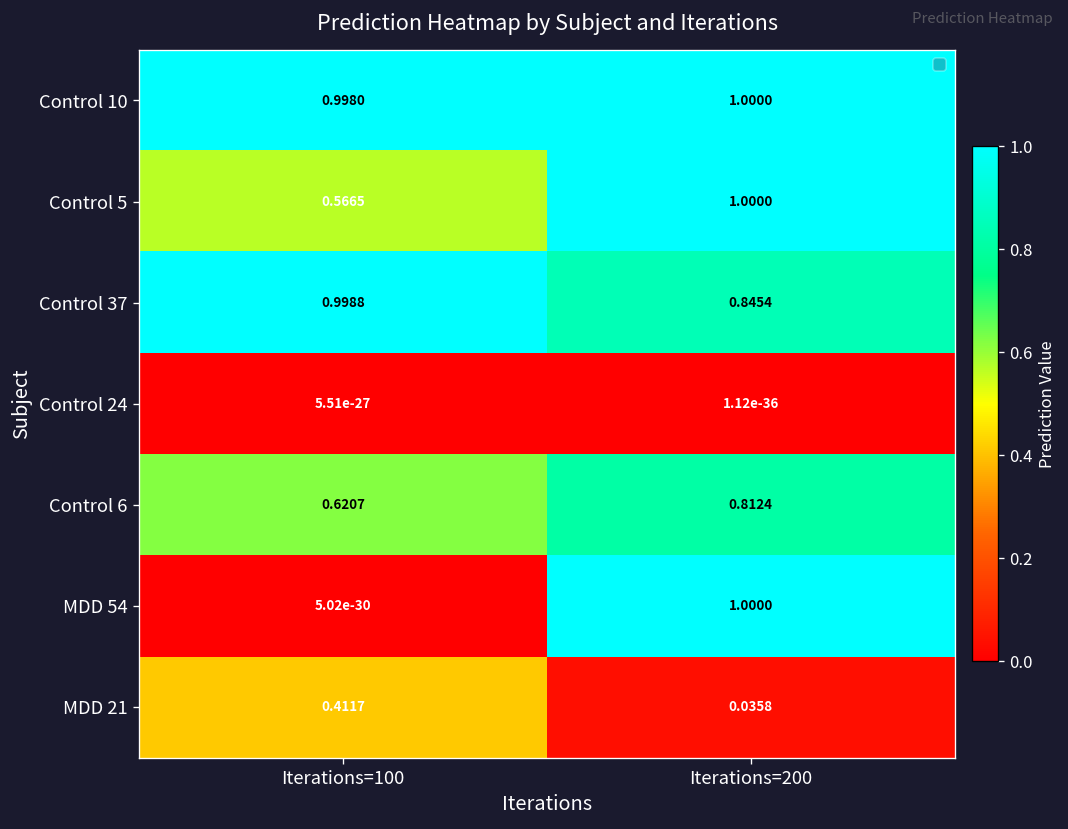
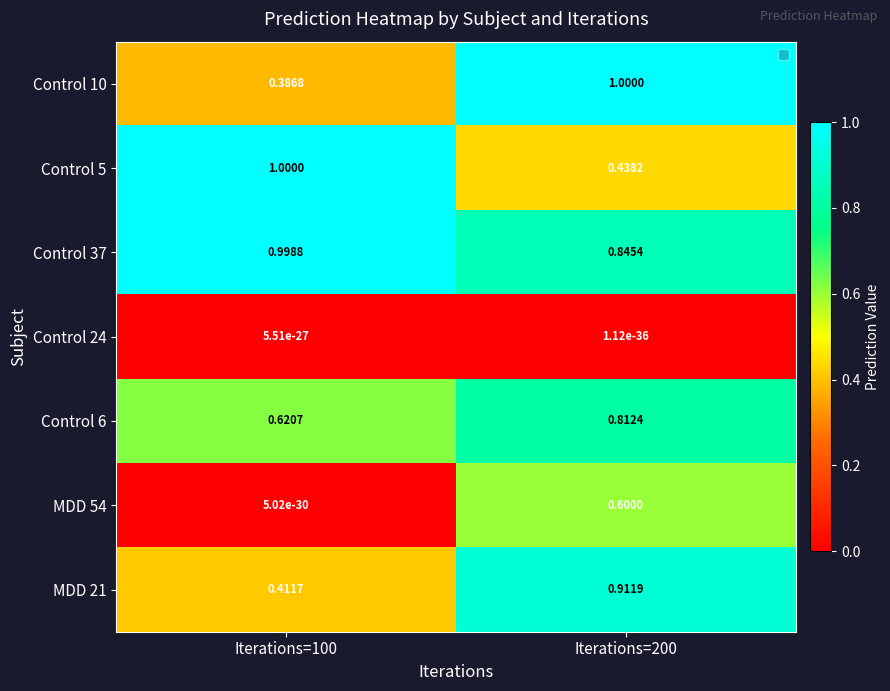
  {
    "Control 10": {
-     "Iterations=100": "0.9980",
+     "Iterations=100": "0.3868",
      "Iterations=200": "1.0000"
    },
    "Control 5": {
-     "Iterations=100": "0.5665",
-     "Iterations=200": "1.0000"
+     "Iterations=100": "1.0000",
+     "Iterations=200": "0.4382"
    },
    "Control 37": {
      "Iterations=100": "0.9988",
      "Iterations=200": "0.8454"
    },
    "Control 24": {
      "Iterations=100": "5.51e-27",
      "Iterations=200": "1.12e-36"
    },
    "Control 6": {
      "Iterations=100": "0.6207",
      "Iterations=200": "0.8124"
    },
    "MDD 54": {
      "Iterations=100": "5.02e-30",
-     "Iterations=200": "1.0000"
+     "Iterations=200": "0.6000"
    },
    "MDD 21": {
      "Iterations=100": "0.4117",
-     "Iterations=200": "0.0358"
+     "Iterations=200": "0.9119"
    }
  }
